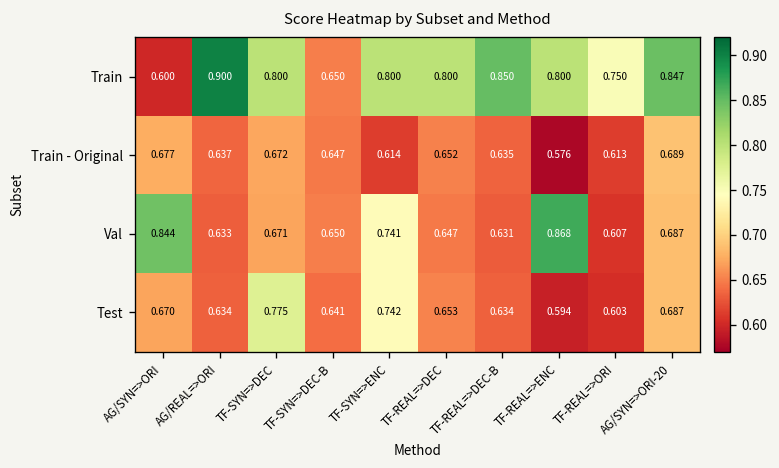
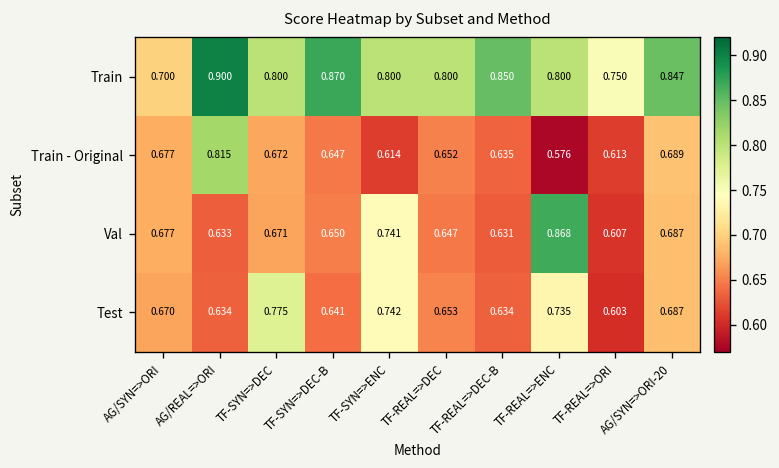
  {
    "Train": {
-     "AG/SYN=>ORI": 0.600,
+     "AG/SYN=>ORI": 0.700,
      "AG/REAL=>ORI": 0.900,
      "TF-SYN=>DEC": 0.800,
-     "TF-SYN=>DEC-B": 0.650,
+     "TF-SYN=>DEC-B": 0.870,
      "TF-SYN=>ENC": 0.800,
      "TF-REAL=>DEC": 0.800,
      "TF-REAL=>DEC-B": 0.850,
      "TF-REAL=>ENC": 0.800,
      "TF-REAL=>ORI": 0.750,
      "AG/SYN=>ORI-20": 0.847
    },
    "Train - Original": {
      "AG/SYN=>ORI": 0.677,
-     "AG/REAL=>ORI": 0.637,
+     "AG/REAL=>ORI": 0.815,
      "TF-SYN=>DEC": 0.672,
      "TF-SYN=>DEC-B": 0.647,
      "TF-SYN=>ENC": 0.614,
      "TF-REAL=>DEC": 0.652,
      "TF-REAL=>DEC-B": 0.635,
      "TF-REAL=>ENC": 0.576,
      "TF-REAL=>ORI": 0.613,
      "AG/SYN=>ORI-20": 0.689
    },
    "Val": {
-     "AG/SYN=>ORI": 0.844,
+     "AG/SYN=>ORI": 0.677,
      "AG/REAL=>ORI": 0.633,
      "TF-SYN=>DEC": 0.671,
      "TF-SYN=>DEC-B": 0.650,
      "TF-SYN=>ENC": 0.741,
      "TF-REAL=>DEC": 0.647,
      "TF-REAL=>DEC-B": 0.631,
      "TF-REAL=>ENC": 0.868,
      "TF-REAL=>ORI": 0.607,
      "AG/SYN=>ORI-20": 0.687
    },
    "Test": {
      "AG/SYN=>ORI": 0.670,
      "AG/REAL=>ORI": 0.634,
      "TF-SYN=>DEC": 0.775,
      "TF-SYN=>DEC-B": 0.641,
      "TF-SYN=>ENC": 0.742,
      "TF-REAL=>DEC": 0.653,
      "TF-REAL=>DEC-B": 0.634,
-     "TF-REAL=>ENC": 0.594,
+     "TF-REAL=>ENC": 0.735,
      "TF-REAL=>ORI": 0.603,
      "AG/SYN=>ORI-20": 0.687
    }
  }
